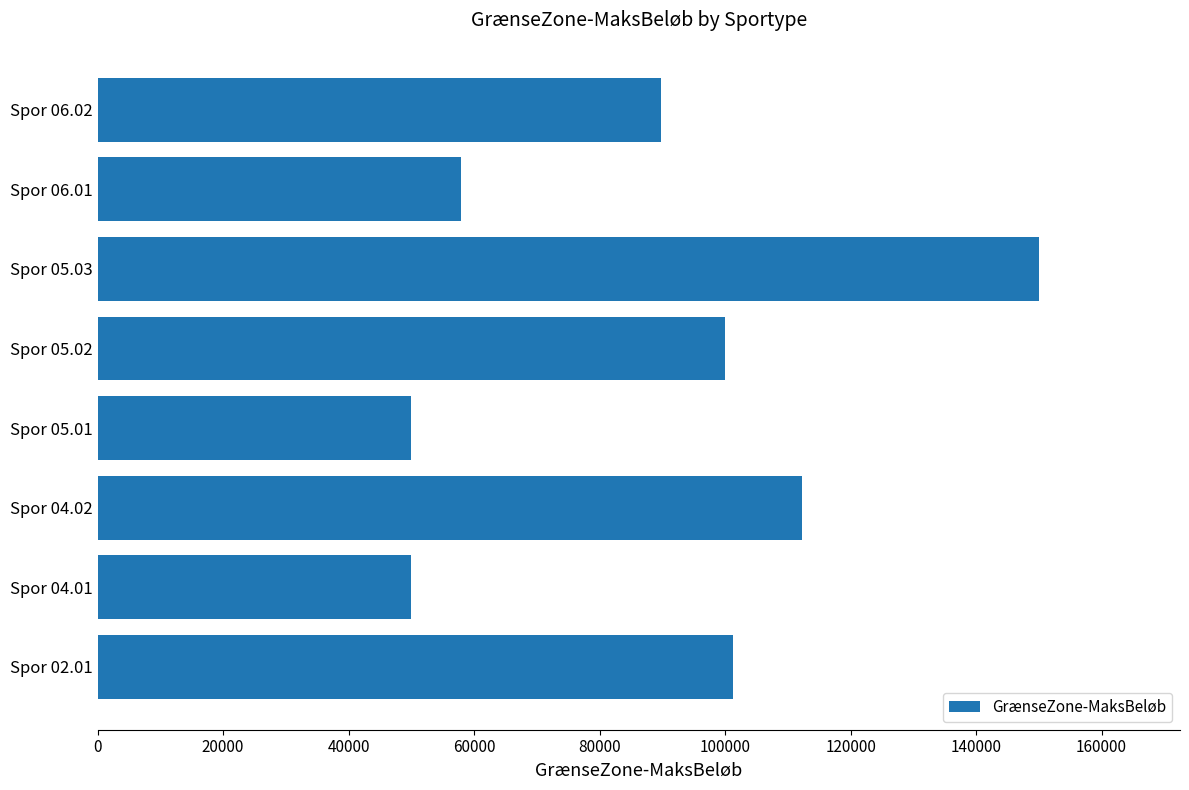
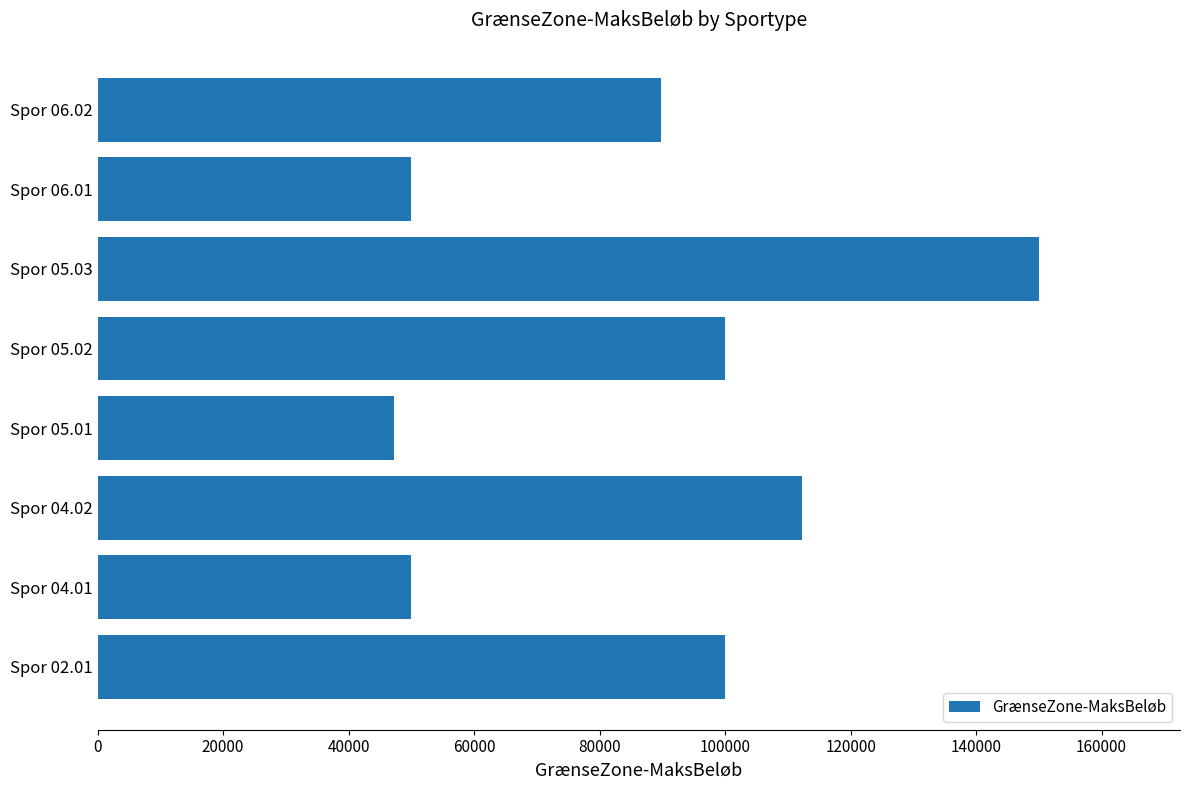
  {
    "Spor 06.02": 90000,
-   "Spor 06.01": 58000,
+   "Spor 06.01": 50000,
    "Spor 05.03": 150000,
    "Spor 05.02": 100000,
-   "Spor 05.01": 50000,
+   "Spor 05.01": 47000,
    "Spor 04.02": 112000,
    "Spor 04.01": 50000,
-   "Spor 02.01": 101000
+   "Spor 02.01": 100000
  }
